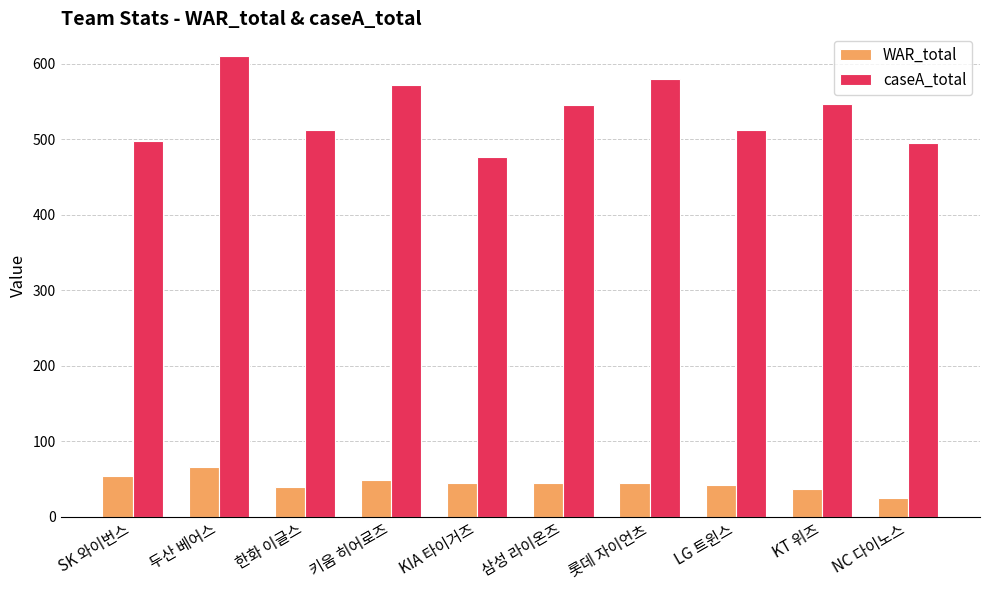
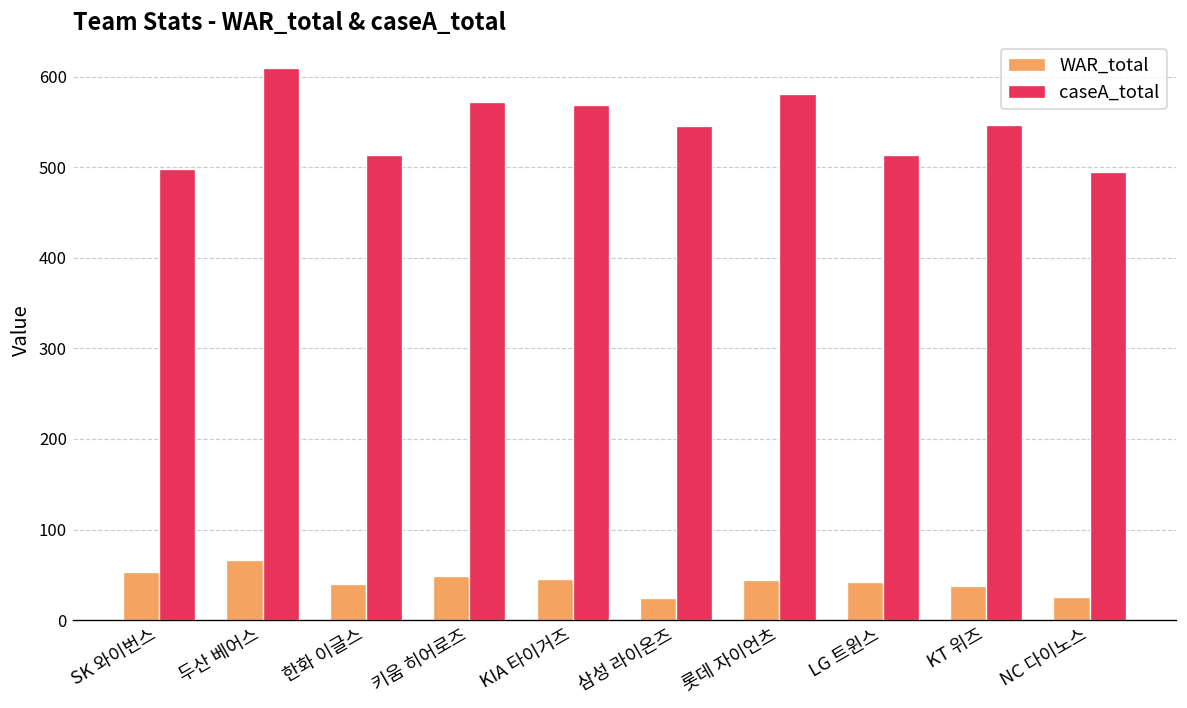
  {
    "WAR_total": {
      "SK 와이번스": 50,
      "두산 베어스": 70,
      "한화 이글스": 40,
      "키움 히어로즈": 50,
      "KIA 타이거즈": 50,
-     "삼성 라이온즈": 50,
+     "삼성 라이온즈": 20,
      "롯데 자이언츠": 40,
      "LG 트윈스": 40,
      "KT 위즈": 40,
      "NC 다이노스": 30
    },
    "caseA_total": {
      "SK 와이번스": 500,
      "두산 베어스": 610,
      "한화 이글스": 510,
      "키움 히어로즈": 570,
-     "KIA 타이거즈": 480,
+     "KIA 타이거즈": 570,
      "삼성 라이온즈": 550,
      "롯데 자이언츠": 580,
      "LG 트윈스": 510,
      "KT 위즈": 550,
      "NC 다이노스": 490
    }
  }
